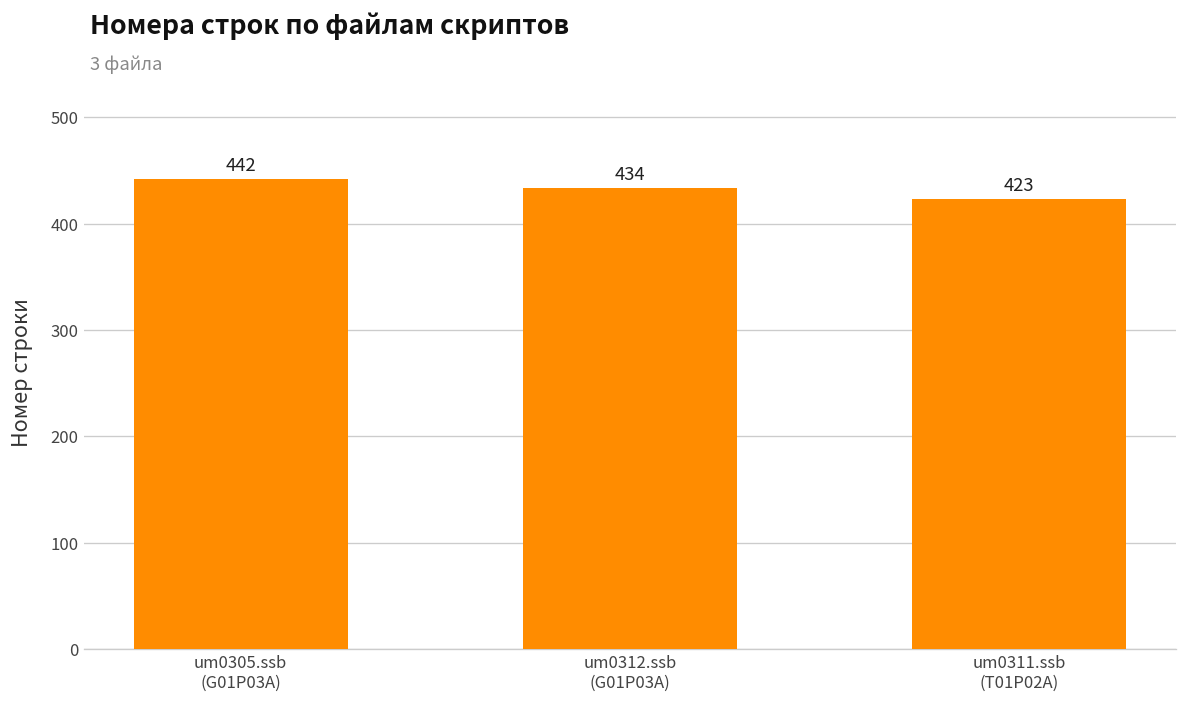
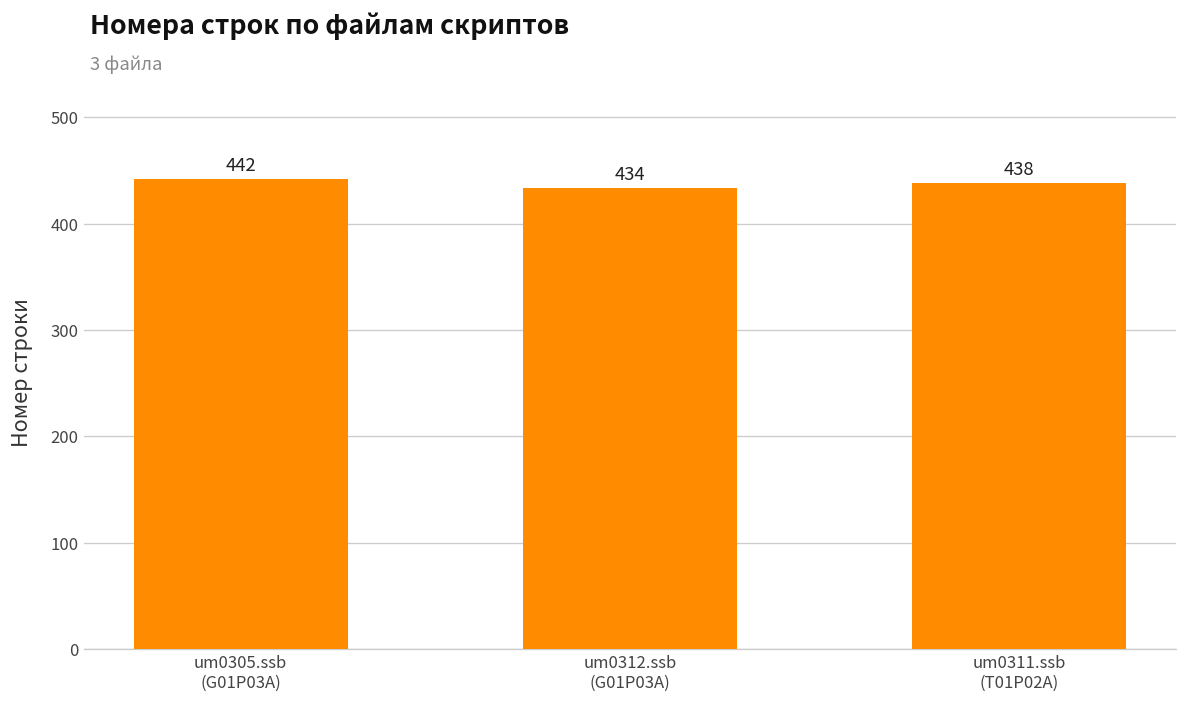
  {
    "um0305.ssb (G01P03A)": 442,
    "um0312.ssb (G01P03A)": 434,
-   "um0311.ssb (T01P02A)": 423
+   "um0311.ssb (T01P02A)": 438
  }
